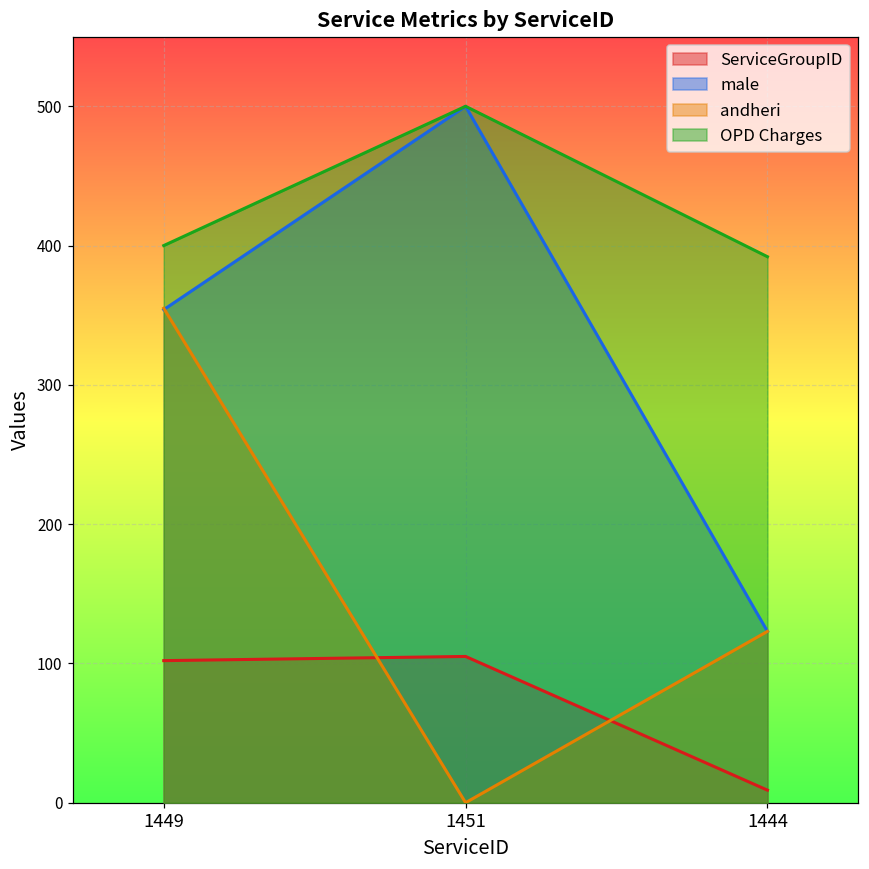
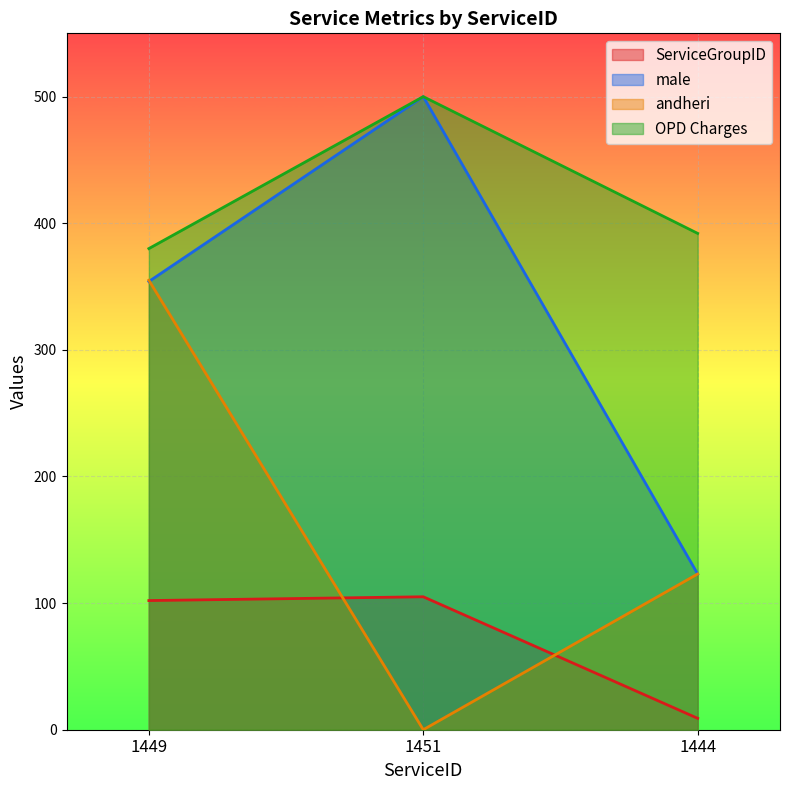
  {
    "ServiceGroupID": {
      "1449": 102,
      "1451": 105,
      "1444": 9
    },
    "andheri": {
      "1451": 0
    },
    "OPD Charges": {
-     "1449": 400,
+     "1449": 380,
      "1444": 392
    }
  }
